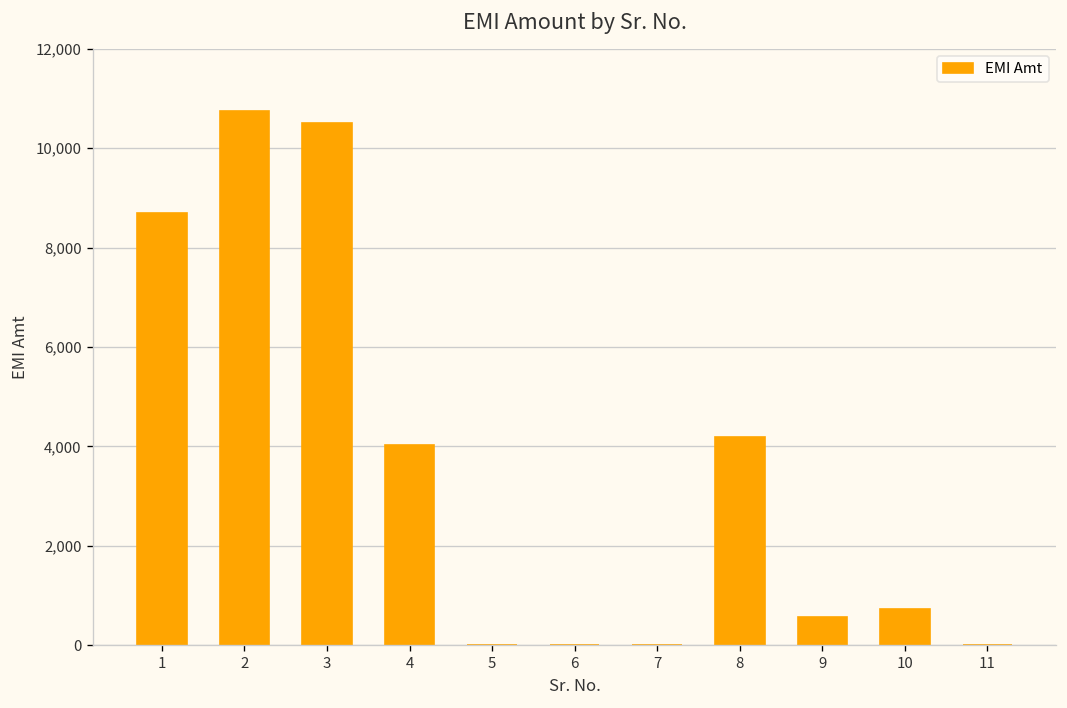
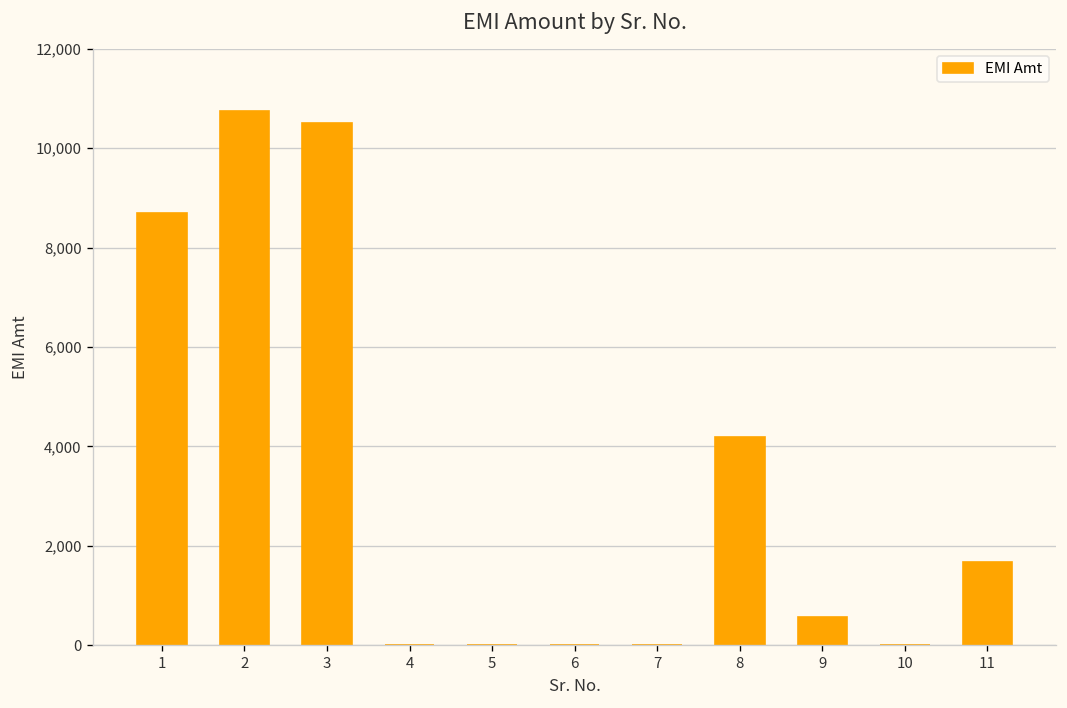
  {
    "1": "8,700",
    "2": "10,700",
    "3": "10,500",
-   "4": "4,000",
+   "4": "0",
    "5": "0",
    "6": "0",
    "7": "0",
    "8": "4,200",
    "9": "600",
-   "10": "700",
-   "11": "0"
+   "10": "0",
+   "11": "1,700"
  }
